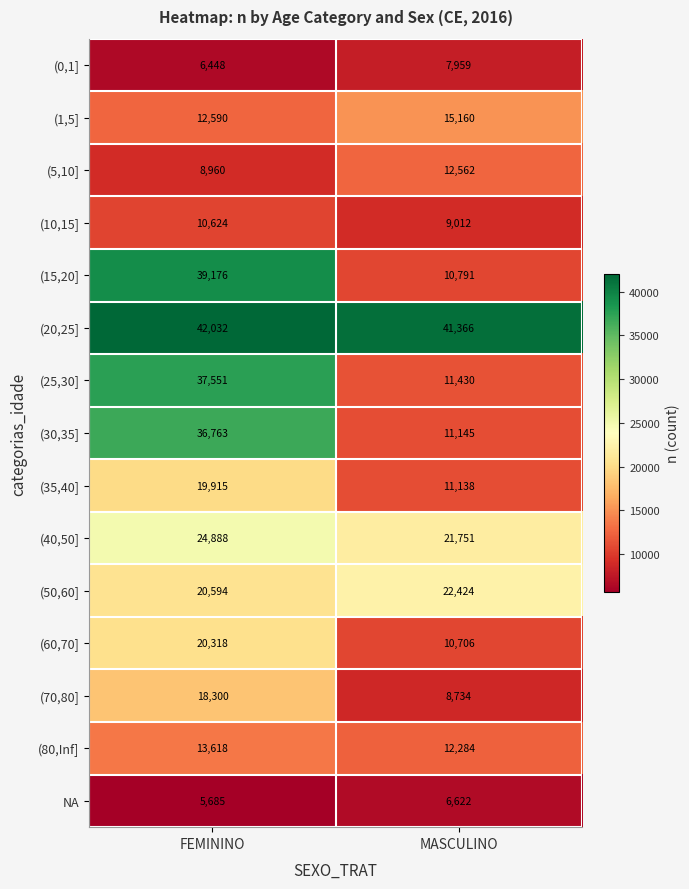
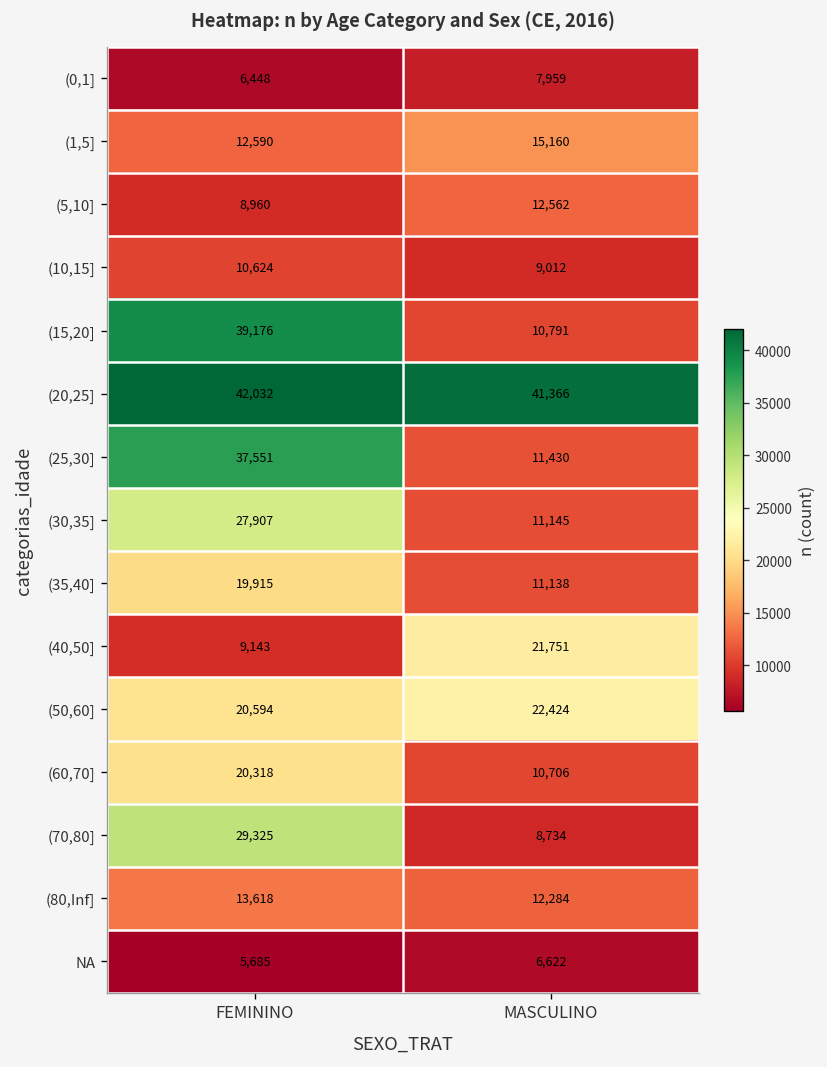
  {
    "(0,1]": {
      "FEMININO": "6,448",
      "MASCULINO": "7,959"
    },
    "(1,5]": {
      "FEMININO": "12,590",
      "MASCULINO": "15,160"
    },
    "(5,10]": {
      "FEMININO": "8,960",
      "MASCULINO": "12,562"
    },
    "(10,15]": {
      "FEMININO": "10,624",
      "MASCULINO": "9,012"
    },
    "(15,20]": {
      "FEMININO": "39,176",
      "MASCULINO": "10,791"
    },
    "(20,25]": {
      "FEMININO": "42,032",
      "MASCULINO": "41,366"
    },
    "(25,30]": {
      "FEMININO": "37,551",
      "MASCULINO": "11,430"
    },
    "(30,35]": {
-     "FEMININO": "36,763",
+     "FEMININO": "27,907",
      "MASCULINO": "11,145"
    },
    "(35,40]": {
      "FEMININO": "19,915",
      "MASCULINO": "11,138"
    },
    "(40,50]": {
-     "FEMININO": "24,888",
+     "FEMININO": "9,143",
      "MASCULINO": "21,751"
    },
    "(50,60]": {
      "FEMININO": "20,594",
      "MASCULINO": "22,424"
    },
    "(60,70]": {
      "FEMININO": "20,318",
      "MASCULINO": "10,706"
    },
    "(70,80]": {
-     "FEMININO": "18,300",
+     "FEMININO": "29,325",
      "MASCULINO": "8,734"
    },
    "(80,Inf]": {
      "FEMININO": "13,618",
      "MASCULINO": "12,284"
    },
    "NA": {
      "FEMININO": "5,685",
      "MASCULINO": "6,622"
    }
  }
